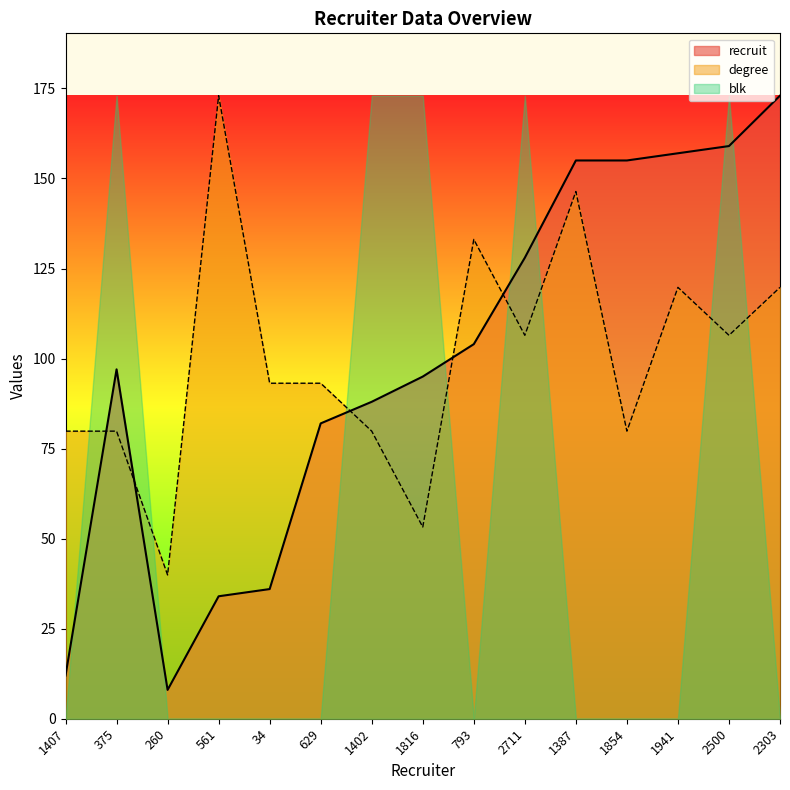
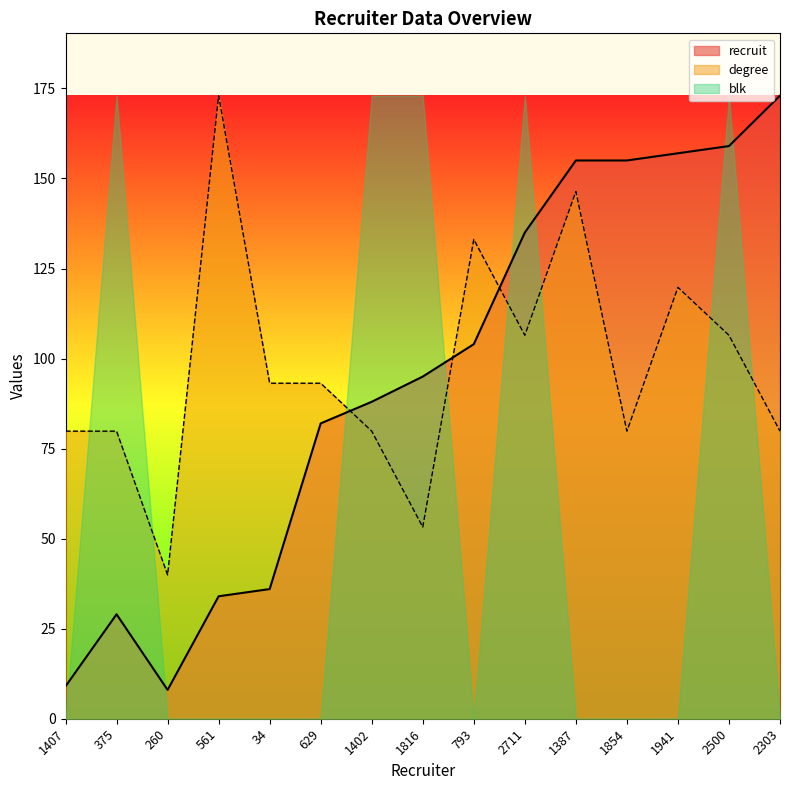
  {
    "recruit": {
-     "1407": 12,
-     "375": 97,
+     "1407": 9,
+     "375": 29,
      "260": 8,
      "561": 34,
      "34": 36,
      "629": 82,
      "1402": 88,
      "1816": 95,
      "793": 104,
-     "2711": 128,
+     "2711": 135,
      "1387": 155,
      "1854": 155,
      "1941": 157,
      "2500": 159,
      "2303": 173
    },
    "degree": {
      "1407": 80,
      "375": 80,
      "260": 40,
      "561": 173,
      "34": 93,
      "629": 93,
      "1402": 80,
      "1816": 53,
      "793": 133,
      "2711": 106,
      "1387": 146,
      "1854": 80,
      "1941": 120,
      "2500": 106,
-     "2303": 120
+     "2303": 80
    },
    "blk": {
      "1407": 0,
      "375": 173,
      "260": 0,
      "561": 0,
      "34": 0,
      "629": 0,
      "1402": 173,
      "1816": 173,
      "793": 0,
      "2711": 173,
      "1387": 0,
      "1854": 0,
      "1941": 0,
      "2303": 0
    }
  }
